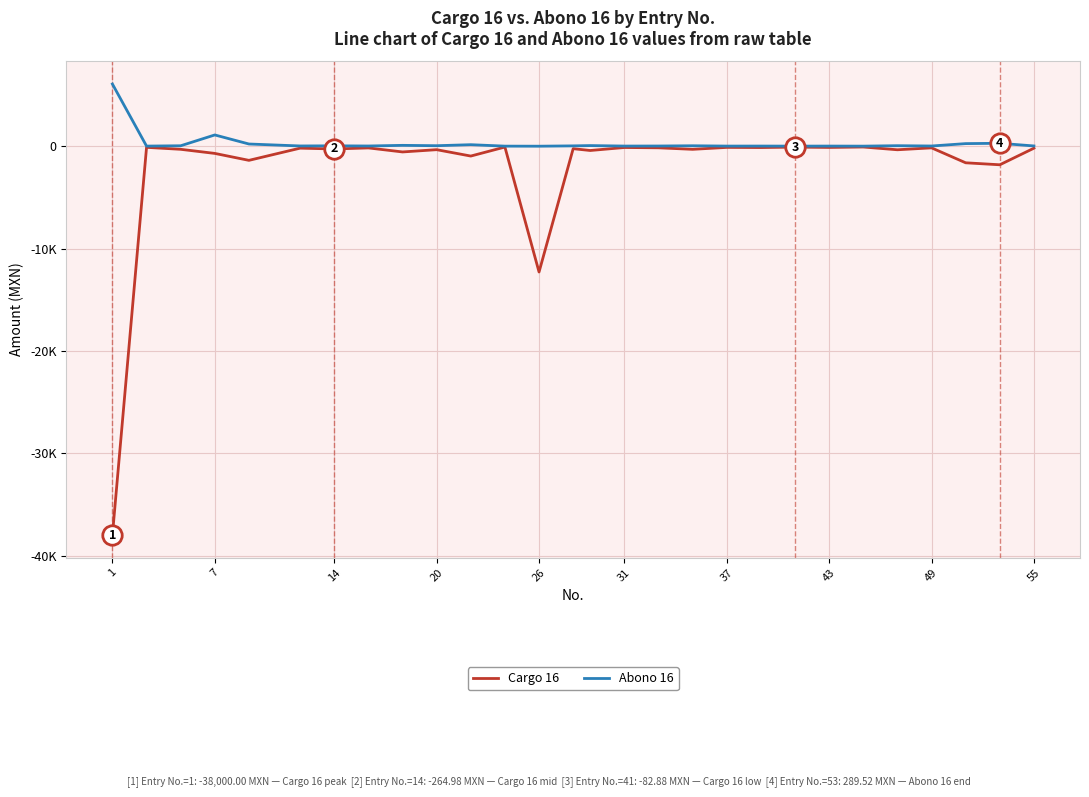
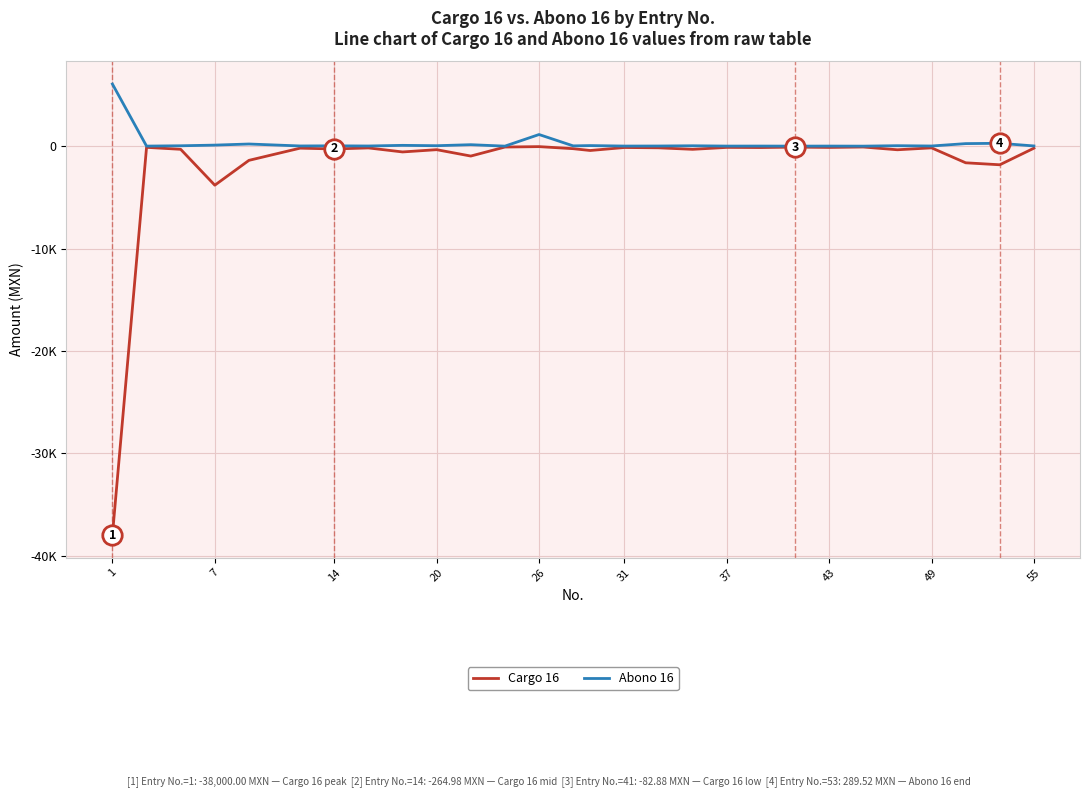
  {
    "Cargo 16": {
-     "7": -700,
+     "7": -3800,
      "20": -300,
-     "26": -12300
+     "26": 0
    },
    "Abono 16": {
      "1": 6100,
-     "7": 1100,
+     "7": 100,
      "20": 100,
-     "26": 0
+     "26": 1100
    }
  }
